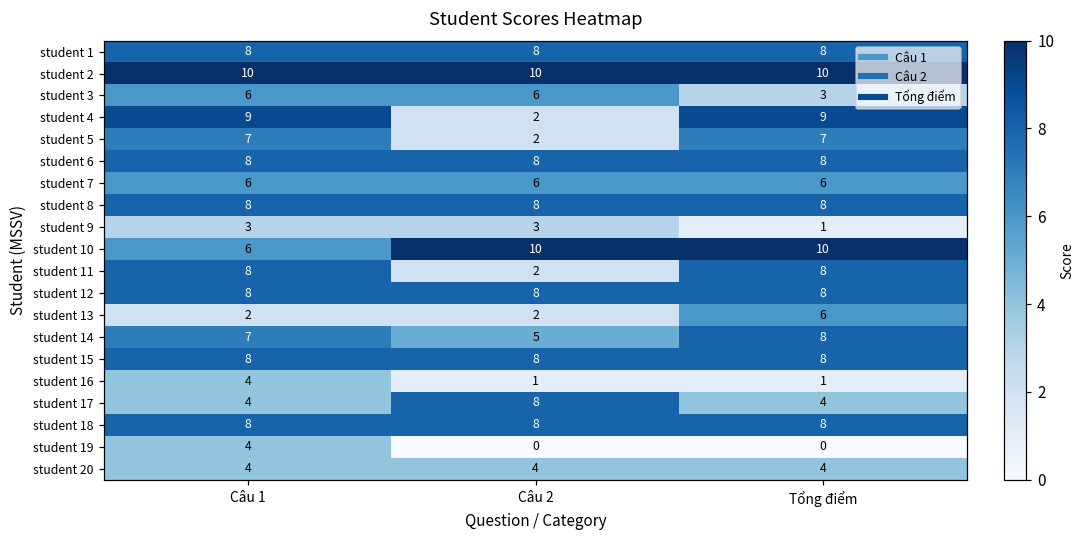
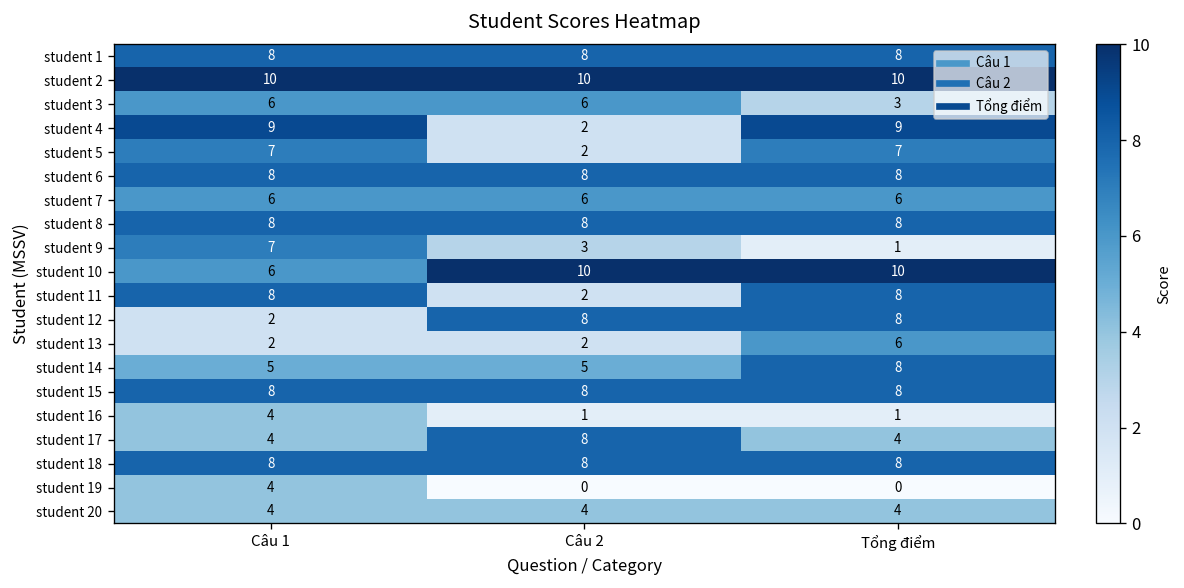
  {
    "student 1": {
      "Câu 1": 8,
      "Câu 2": 8,
      "Tổng điểm": 8
    },
    "student 2": {
      "Câu 1": 10,
      "Câu 2": 10,
      "Tổng điểm": 10
    },
    "student 3": {
      "Câu 1": 6,
      "Câu 2": 6,
      "Tổng điểm": 3
    },
    "student 4": {
      "Câu 1": 9,
      "Câu 2": 2,
      "Tổng điểm": 9
    },
    "student 5": {
      "Câu 1": 7,
      "Câu 2": 2,
      "Tổng điểm": 7
    },
    "student 6": {
      "Câu 1": 8,
      "Câu 2": 8,
      "Tổng điểm": 8
    },
    "student 7": {
      "Câu 1": 6,
      "Câu 2": 6,
      "Tổng điểm": 6
    },
    "student 8": {
      "Câu 1": 8,
      "Câu 2": 8,
      "Tổng điểm": 8
    },
    "student 9": {
-     "Câu 1": 3,
+     "Câu 1": 7,
      "Câu 2": 3,
      "Tổng điểm": 1
    },
    "student 10": {
      "Câu 1": 6,
      "Câu 2": 10,
      "Tổng điểm": 10
    },
    "student 11": {
      "Câu 1": 8,
      "Câu 2": 2,
      "Tổng điểm": 8
    },
    "student 12": {
-     "Câu 1": 8,
+     "Câu 1": 2,
      "Câu 2": 8,
      "Tổng điểm": 8
    },
    "student 13": {
      "Câu 1": 2,
      "Câu 2": 2,
      "Tổng điểm": 6
    },
    "student 14": {
-     "Câu 1": 7,
+     "Câu 1": 5,
      "Câu 2": 5,
      "Tổng điểm": 8
    },
    "student 15": {
      "Câu 1": 8,
      "Câu 2": 8,
      "Tổng điểm": 8
    },
    "student 16": {
      "Câu 1": 4,
      "Câu 2": 1,
      "Tổng điểm": 1
    },
    "student 17": {
      "Câu 1": 4,
      "Câu 2": 8,
      "Tổng điểm": 4
    },
    "student 18": {
      "Câu 1": 8,
      "Câu 2": 8,
      "Tổng điểm": 8
    },
    "student 19": {
      "Câu 1": 4,
      "Câu 2": 0,
      "Tổng điểm": 0
    },
    "student 20": {
      "Câu 1": 4,
      "Câu 2": 4,
      "Tổng điểm": 4
    }
  }
